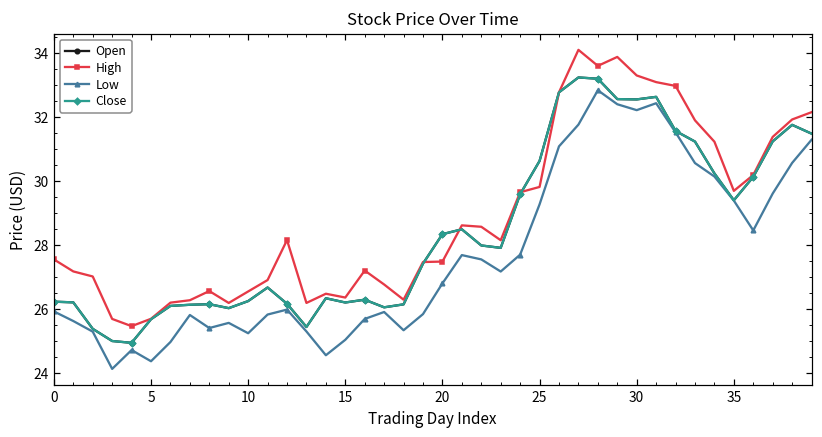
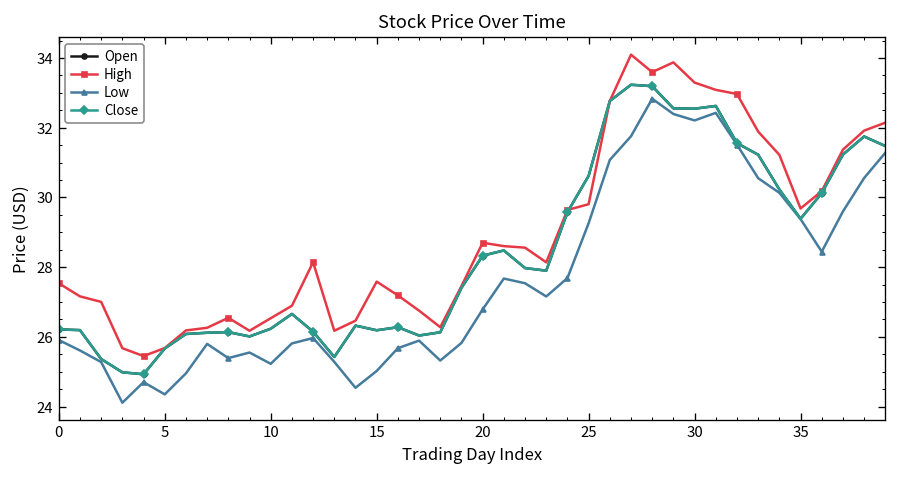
  {
    "High": {
      "0": 27.5,
      "10": 26.5,
-     "15": 26.3,
-     "20": 27.5,
+     "15": 27.6,
+     "20": 28.7,
      "25": 29.8,
      "30": 33.3,
      "35": 29.7
    }
  }
